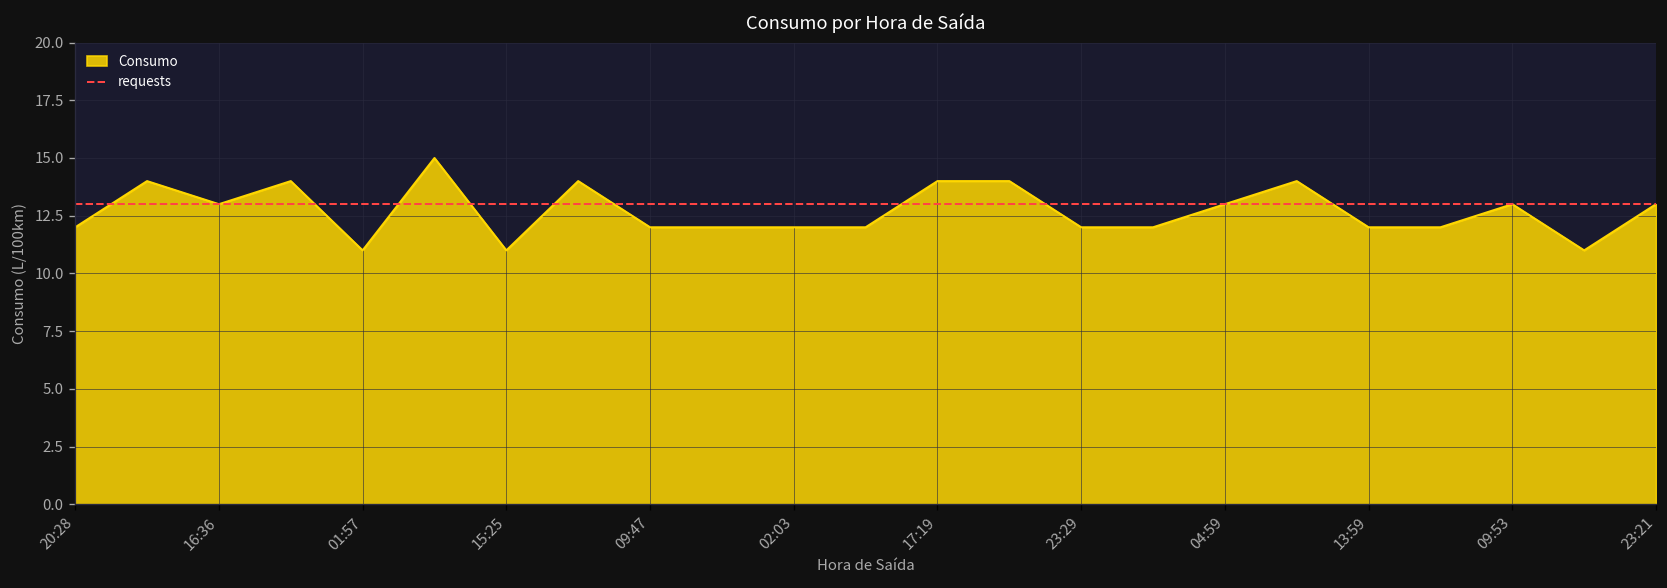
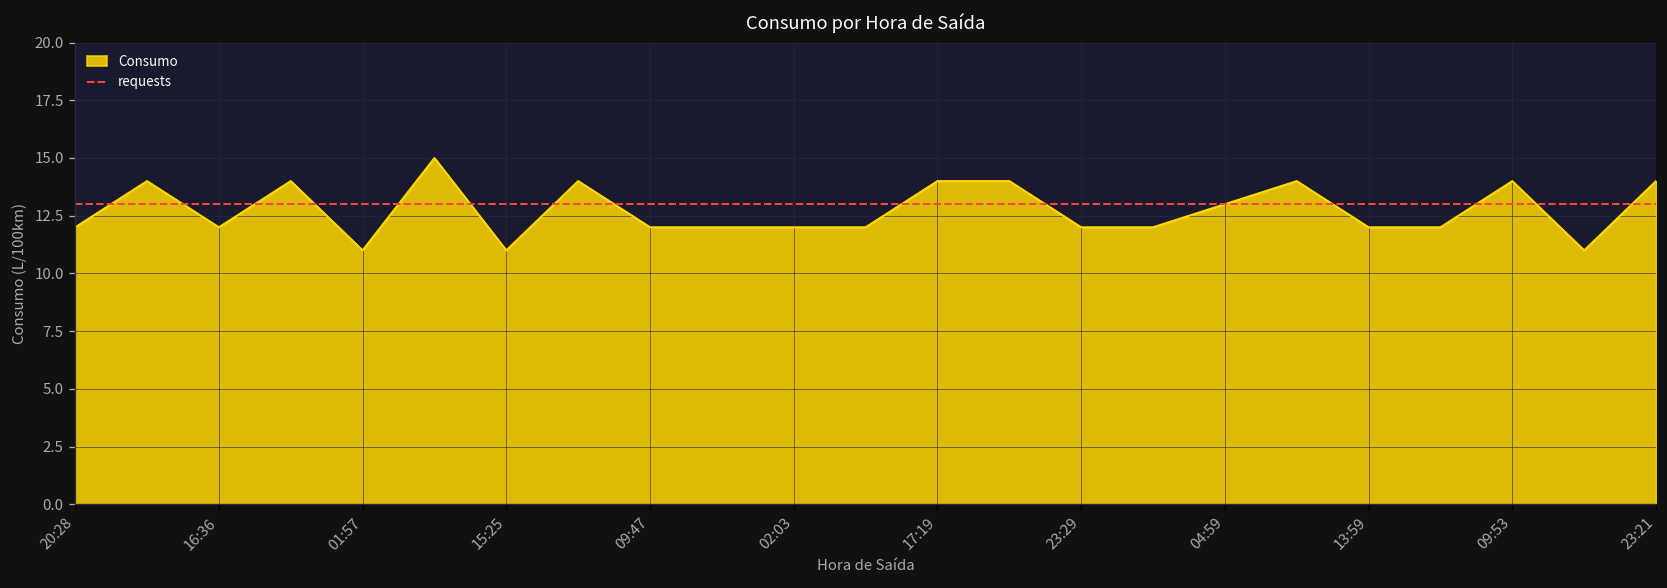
  {
    "20:28": 12,
-   "16:36": 13,
+   "16:36": 12,
    "01:57": 11,
    "15:25": 11,
    "09:47": 12,
    "02:03": 12,
    "17:19": 14,
    "23:29": 12,
    "04:59": 13,
    "13:59": 12,
-   "09:53": 13,
-   "23:21": 13
+   "09:53": 14,
+   "23:21": 14
  }
